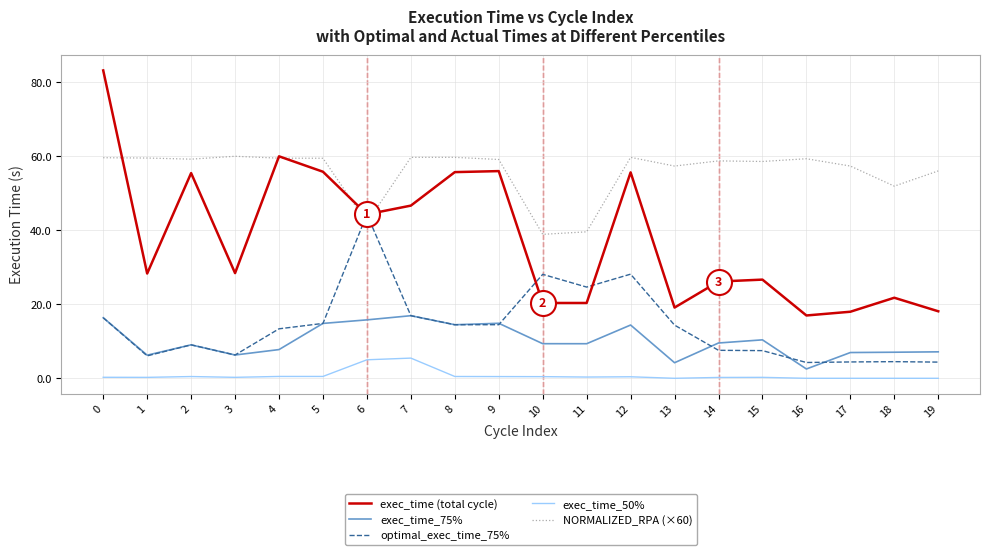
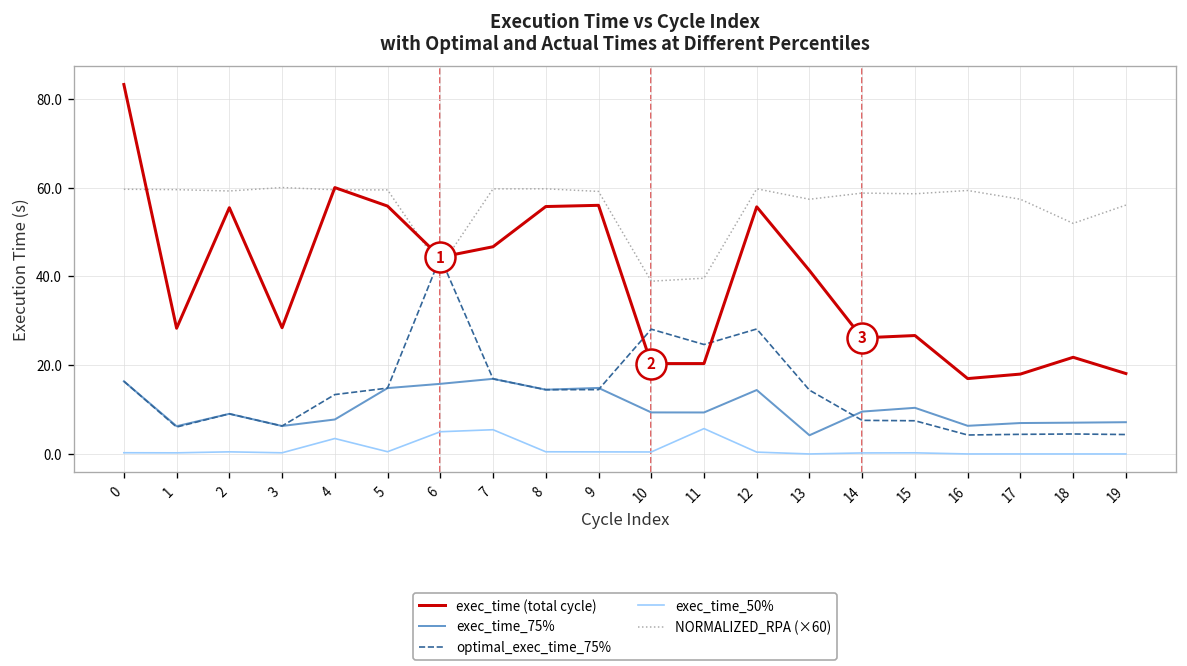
  {
    "exec_time (total cycle)": {
      "0": 83,
      "1": 28,
      "2": 55,
      "3": 28,
      "5": 56,
      "7": 47,
      "8": 56,
      "9": 56,
      "11": 20,
      "12": 56,
-     "13": 19,
+     "13": 41,
      "15": 27,
      "16": 17,
      "17": 18,
      "18": 22,
      "19": 18
    },
    "exec_time_75%": {
      "4": 8,
      "6": 16,
      "10": 9,
      "11": 9,
      "12": 14,
      "13": 4,
      "14": 10,
      "15": 10,
-     "16": 3,
+     "16": 6,
      "17": 7,
      "18": 7,
      "19": 7
    },
    "optimal_exec_time_75%": {
      "4": 13,
      "10": 28,
      "11": 25,
      "12": 28,
      "13": 14,
      "14": 8,
      "15": 7,
      "16": 4,
      "17": 4,
      "18": 4,
      "19": 4
    },
    "exec_time_50%": {
      "0": 0,
      "1": 0,
      "2": 0,
      "3": 0,
-     "4": 1,
+     "4": 3,
      "5": 1,
      "6": 5,
      "7": 5,
      "8": 0,
      "9": 0,
      "10": 0,
-     "11": 0,
+     "11": 6,
      "12": 0,
      "13": 0,
      "14": 0,
      "15": 0,
      "16": 0,
      "17": 0,
      "18": 0,
      "19": 0
    },
    "NORMALIZED_RPA (×60)": {
      "0": 60,
      "1": 60,
      "2": 59,
      "3": 60,
      "5": 59,
      "6": 42,
      "7": 60,
      "8": 60,
      "9": 59,
      "10": 39,
      "11": 40,
      "12": 60,
      "13": 57,
      "14": 59,
      "15": 59,
      "16": 59,
      "17": 57,
      "18": 52,
      "19": 56
    }
  }
